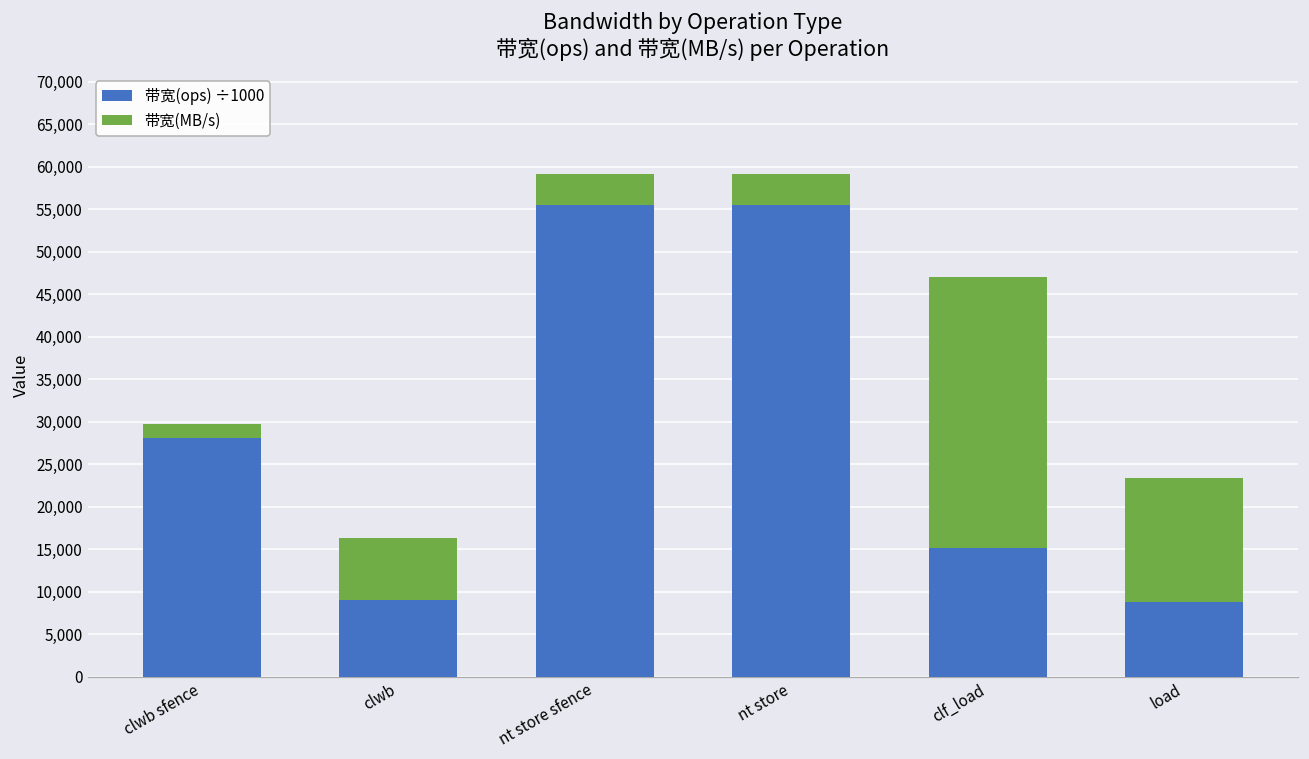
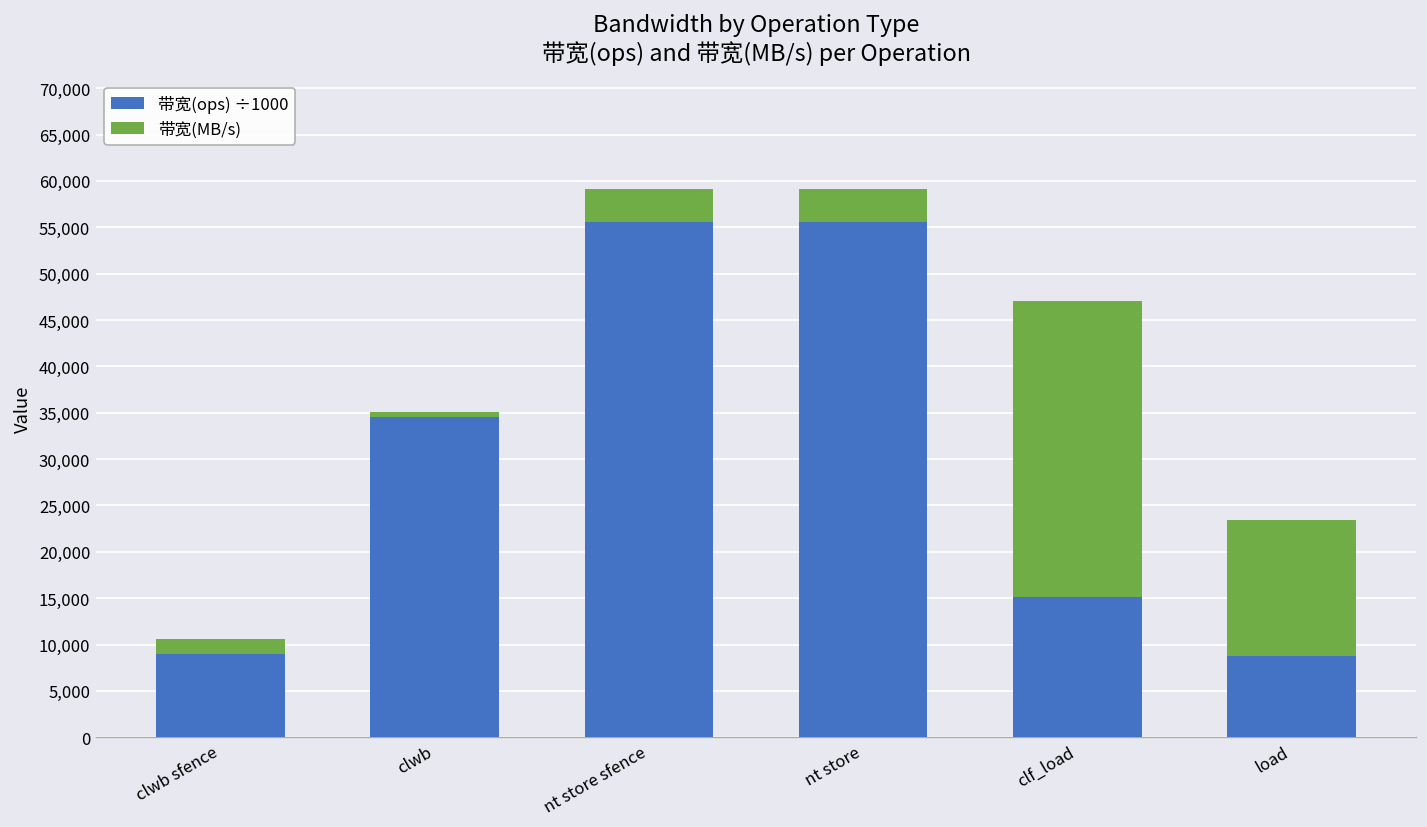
  {
    "带宽(ops) ÷1000": {
-     "clwb sfence": "28,000",
-     "clwb": "9,000",
+     "clwb sfence": "9,000",
+     "clwb": "35,000",
      "nt store sfence": "56,000",
      "nt store": "56,000",
      "clf_load": "15,000",
      "load": "9,000"
    },
    "带宽(MB/s)": {
      "clwb sfence": "2,000",
-     "clwb": "7,000",
+     "clwb": "1,000",
      "nt store sfence": "4,000",
      "nt store": "4,000",
      "clf_load": "32,000",
      "load": "15,000"
    }
  }
